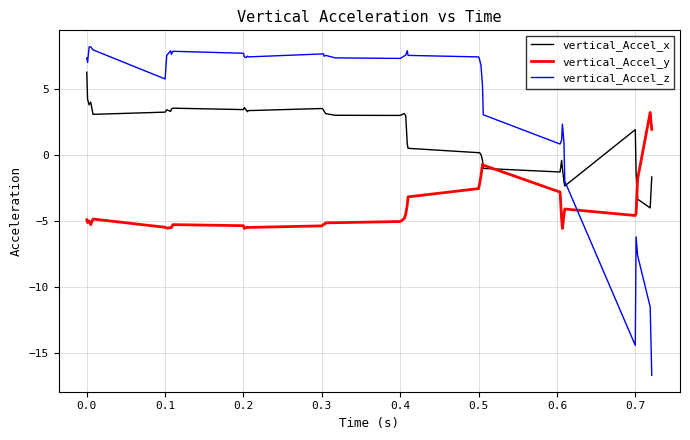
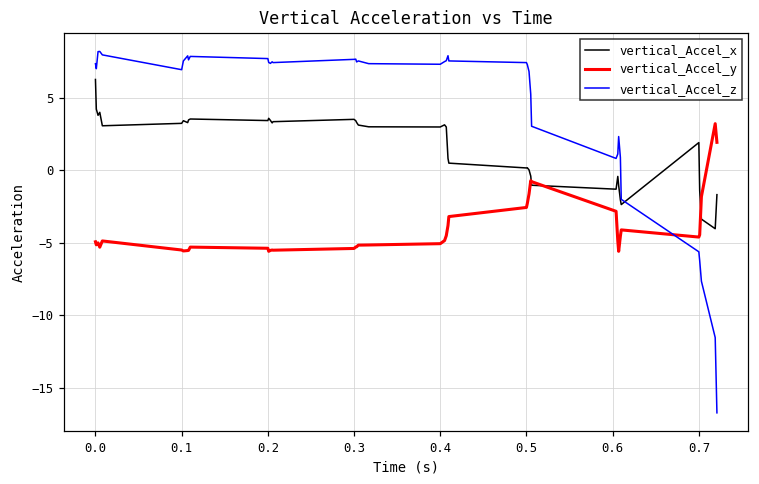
  {
    "vertical_Accel_x": {
      "0.0": 6.3,
      "0.1": 3.2,
      "0.2": 3.4,
      "0.3": 3.5,
      "0.4": 3.0,
      "0.5": 0.2,
      "0.7": 1.9
    },
    "vertical_Accel_y": {
      "0.0": -4.9,
      "0.1": -5.5,
      "0.2": -5.4,
      "0.3": -5.4,
      "0.4": -5.1,
      "0.5": -2.6,
      "0.7": -4.6
    },
    "vertical_Accel_z": {
      "0.0": 7.4,
-     "0.1": 5.8,
+     "0.1": 6.9,
      "0.2": 7.7,
      "0.3": 7.7,
      "0.4": 7.3,
      "0.5": 7.4,
-     "0.7": -14.5
+     "0.7": -5.6
    }
  }
